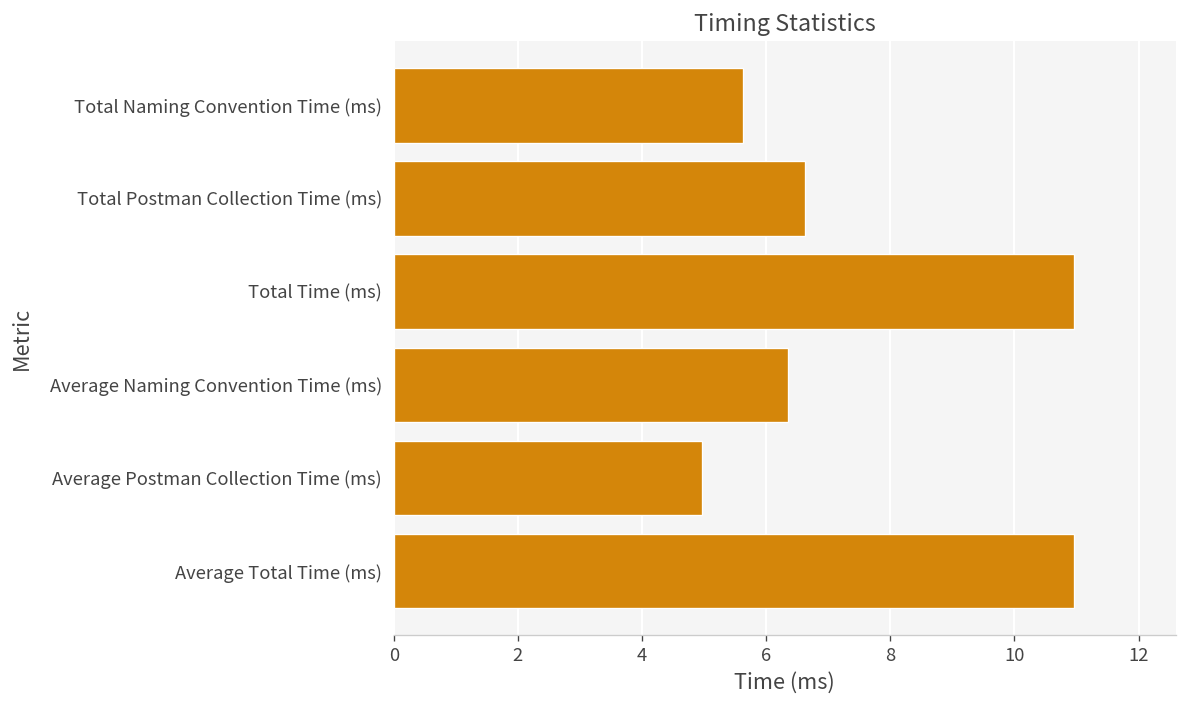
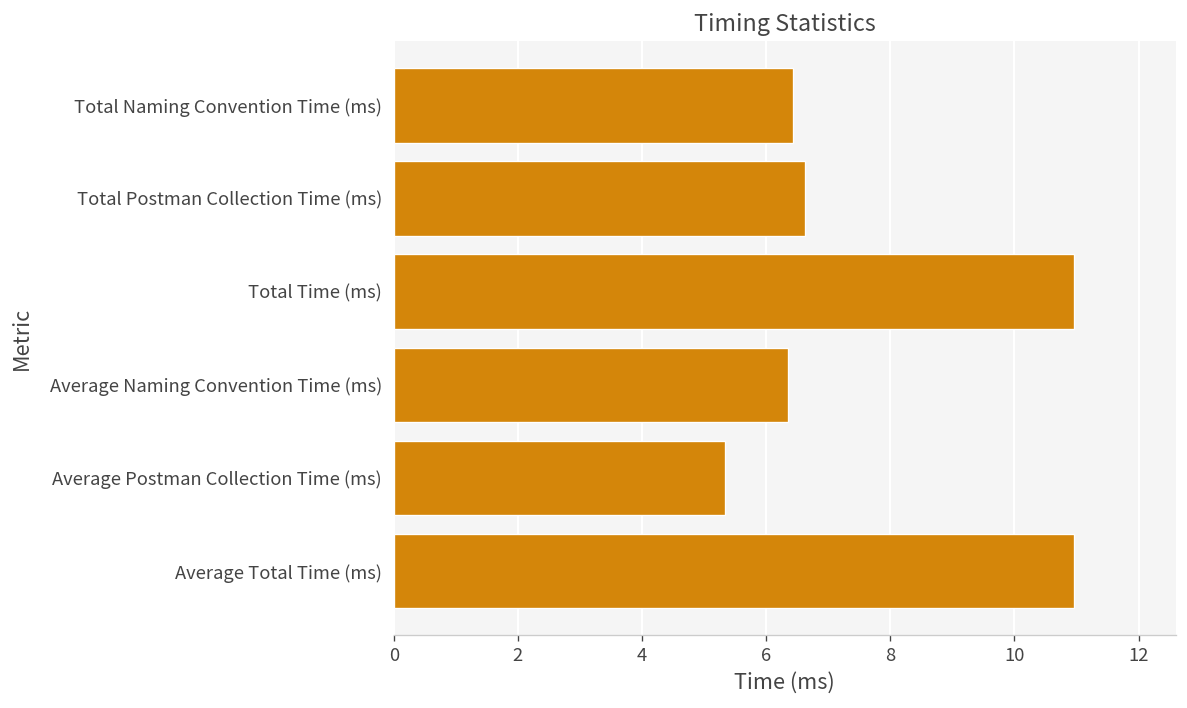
  {
-   "Total Naming Convention Time (ms)": 5.6,
+   "Total Naming Convention Time (ms)": 6.4,
    "Total Postman Collection Time (ms)": 6.6,
    "Total Time (ms)": 11.0,
    "Average Naming Convention Time (ms)": 6.4,
-   "Average Postman Collection Time (ms)": 5.0,
+   "Average Postman Collection Time (ms)": 5.3,
    "Average Total Time (ms)": 11.0
  }
